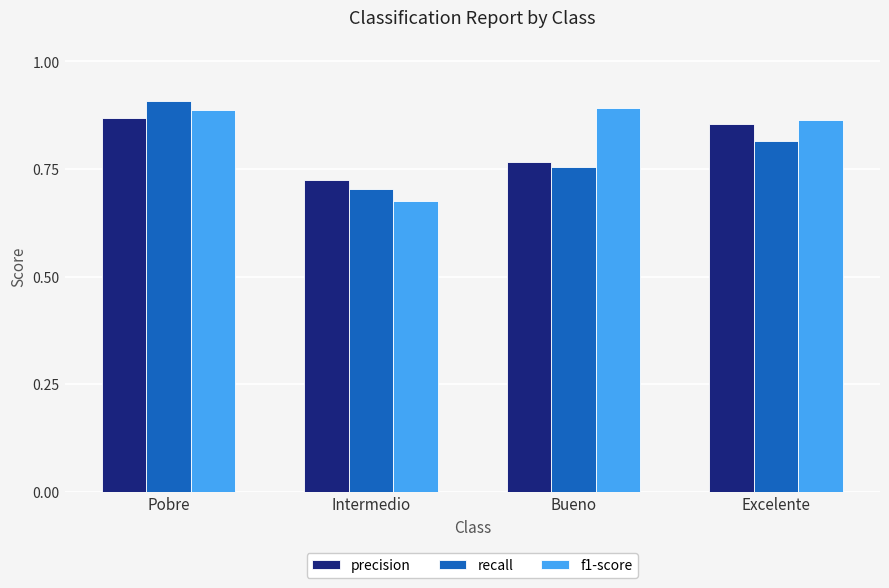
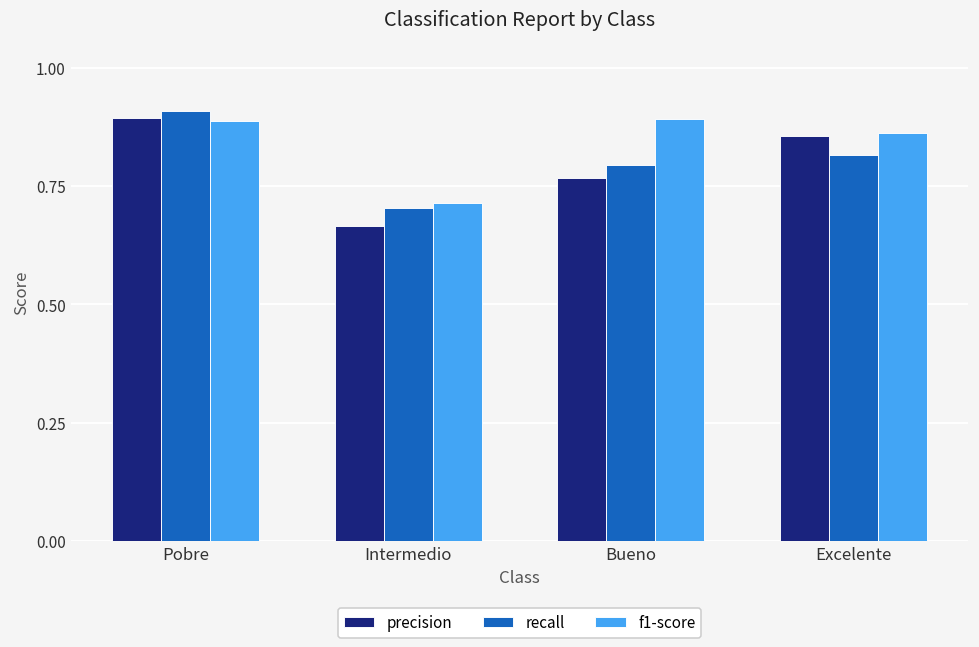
  {
    "precision": {
-     "Pobre": 0.87,
-     "Intermedio": 0.72,
+     "Pobre": 0.89,
+     "Intermedio": 0.67,
      "Bueno": 0.77,
      "Excelente": 0.86
    },
    "recall": {
      "Pobre": 0.91,
      "Intermedio": 0.70,
-     "Bueno": 0.75,
+     "Bueno": 0.80,
      "Excelente": 0.82
    },
    "f1-score": {
      "Pobre": 0.89,
-     "Intermedio": 0.67,
+     "Intermedio": 0.71,
      "Bueno": 0.89,
      "Excelente": 0.86
    }
  }
